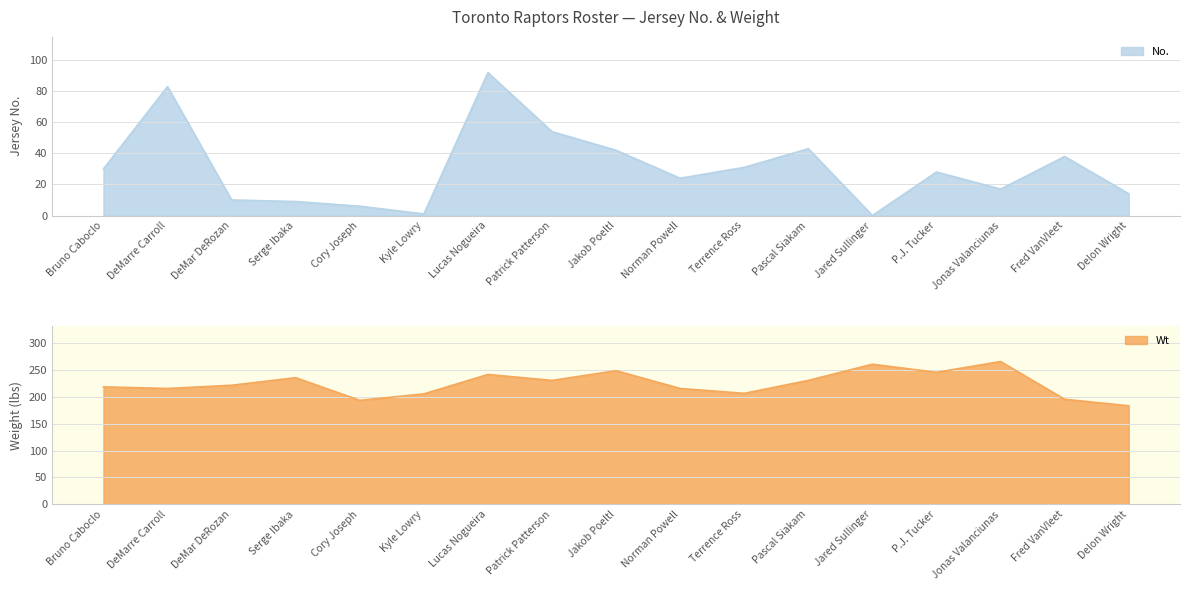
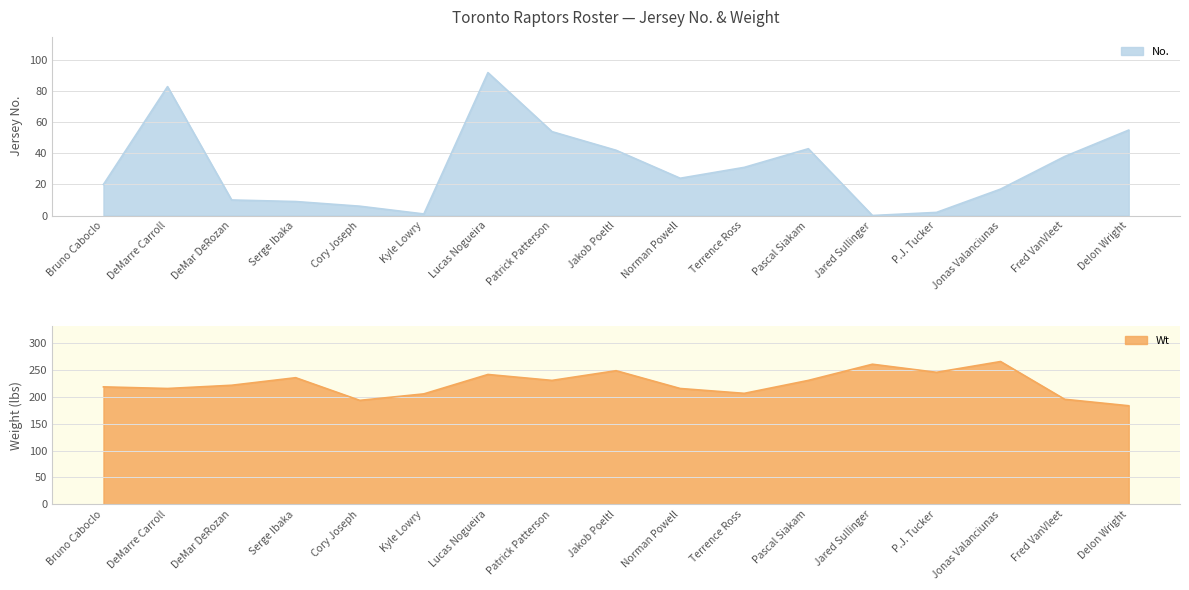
  {
    "Toronto Raptors Roster — Jersey No. & Weight": {
-     "Bruno Caboclo": 30,
+     "Bruno Caboclo": 20,
      "DeMarre Carroll": 83,
      "DeMar DeRozan": 10,
      "Serge Ibaka": 9,
      "Cory Joseph": 6,
      "Kyle Lowry": 1,
      "Lucas Nogueira": 92,
      "Patrick Patterson": 54,
      "Jakob Poeltl": 42,
      "Norman Powell": 24,
      "Terrence Ross": 31,
      "Pascal Siakam": 43,
      "Jared Sullinger": 0,
-     "P.J. Tucker": 28,
+     "P.J. Tucker": 2,
      "Jonas Valanciunas": 17,
      "Fred VanVleet": 38,
-     "Delon Wright": 14
+     "Delon Wright": 55
    }
  }
